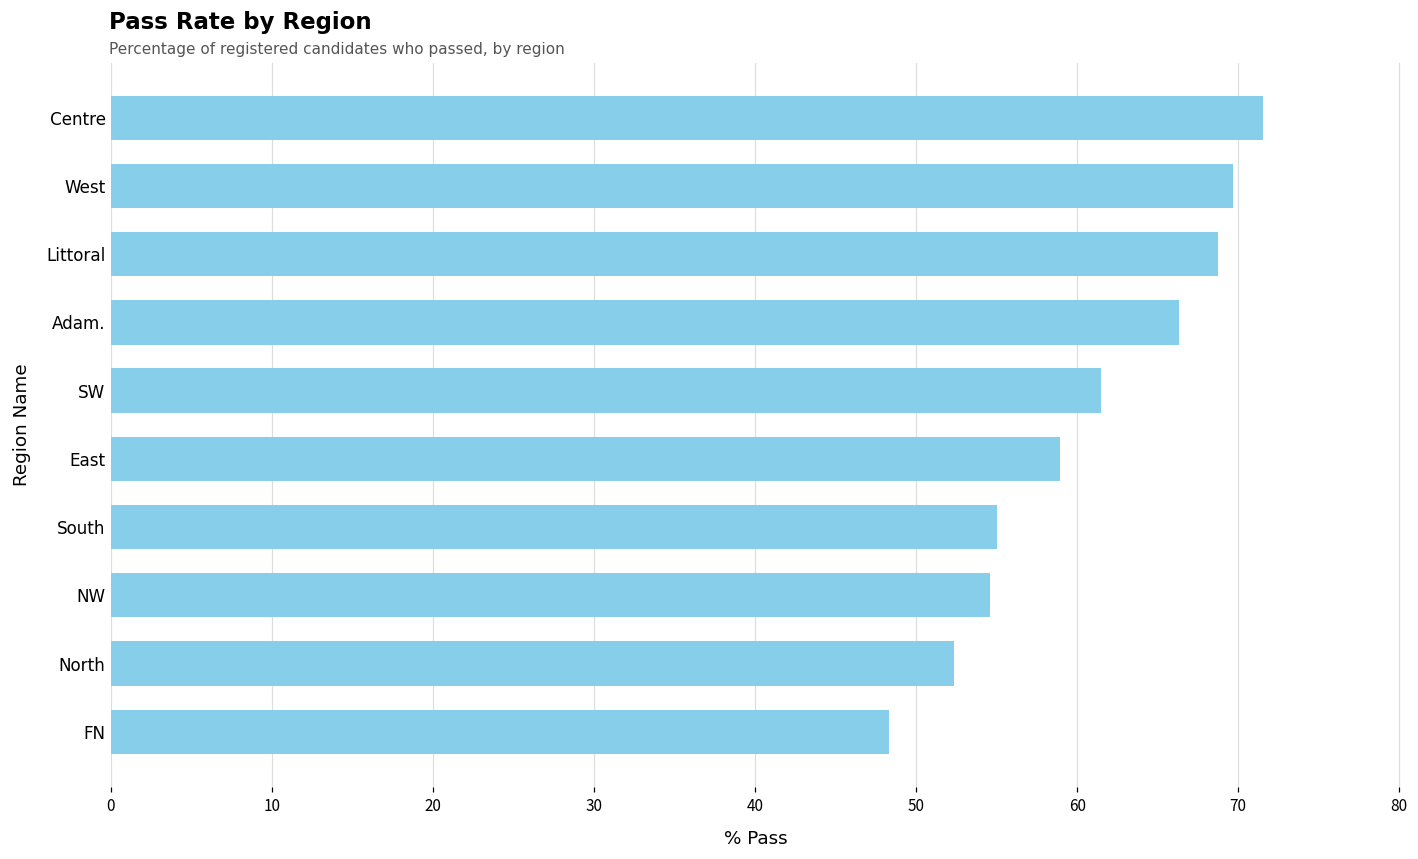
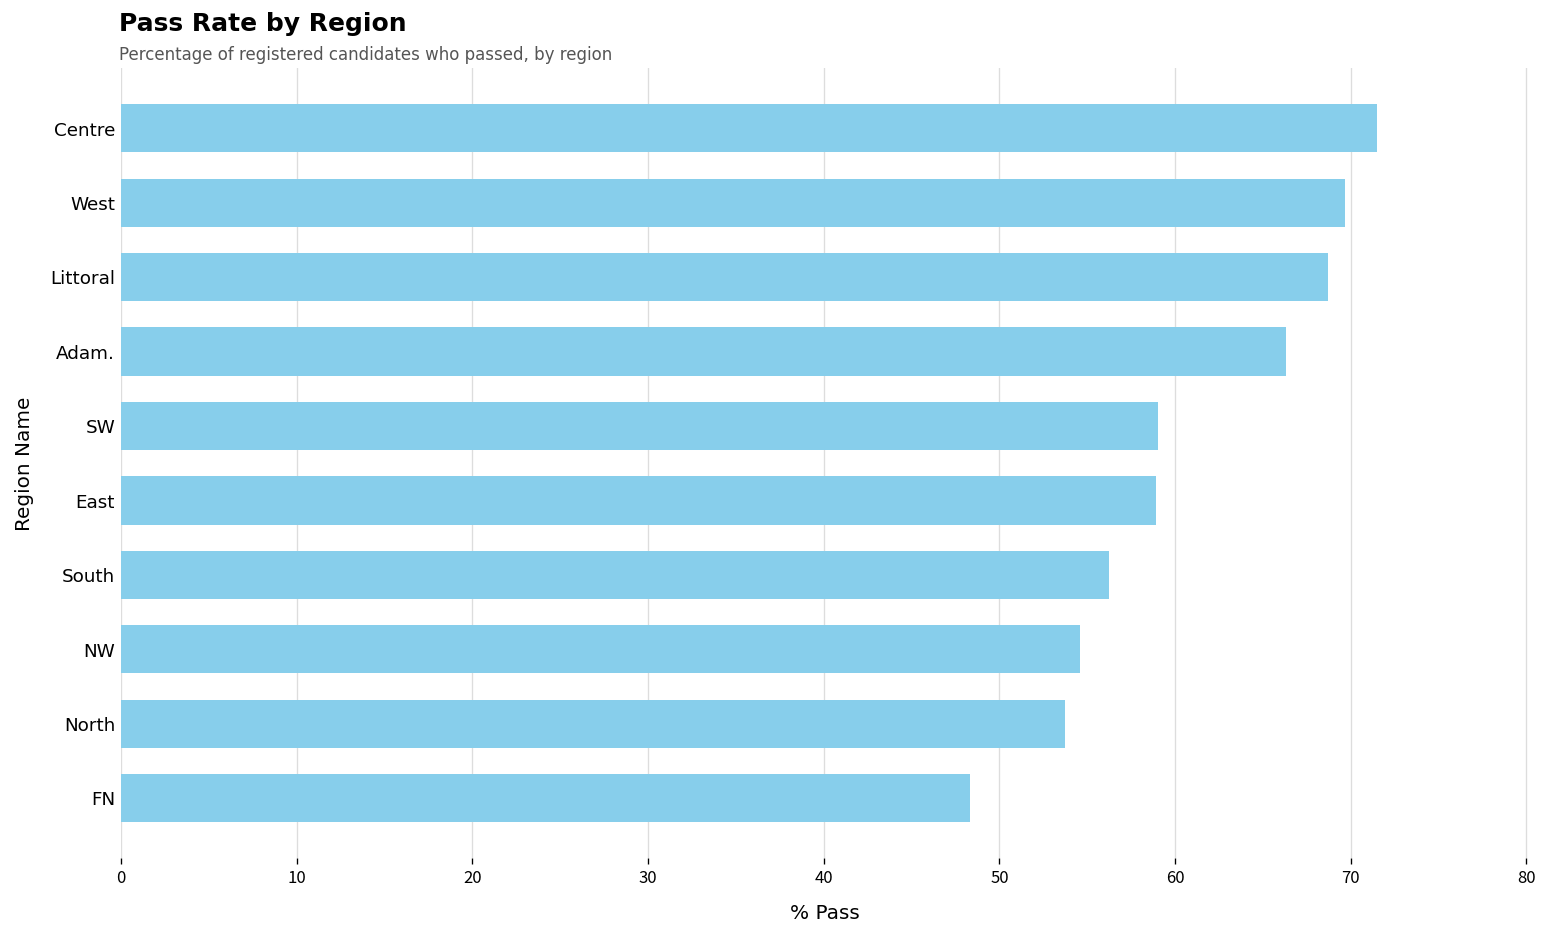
  {
    "Centre": 71.5,
    "West": 69.7,
    "Littoral": 68.7,
    "Adam.": 66.3,
-   "SW": 61.5,
+   "SW": 59.0,
    "East": 58.9,
-   "South": 55.0,
+   "South": 56.3,
    "NW": 54.6,
-   "North": 52.3,
+   "North": 53.7,
    "FN": 48.3
  }
